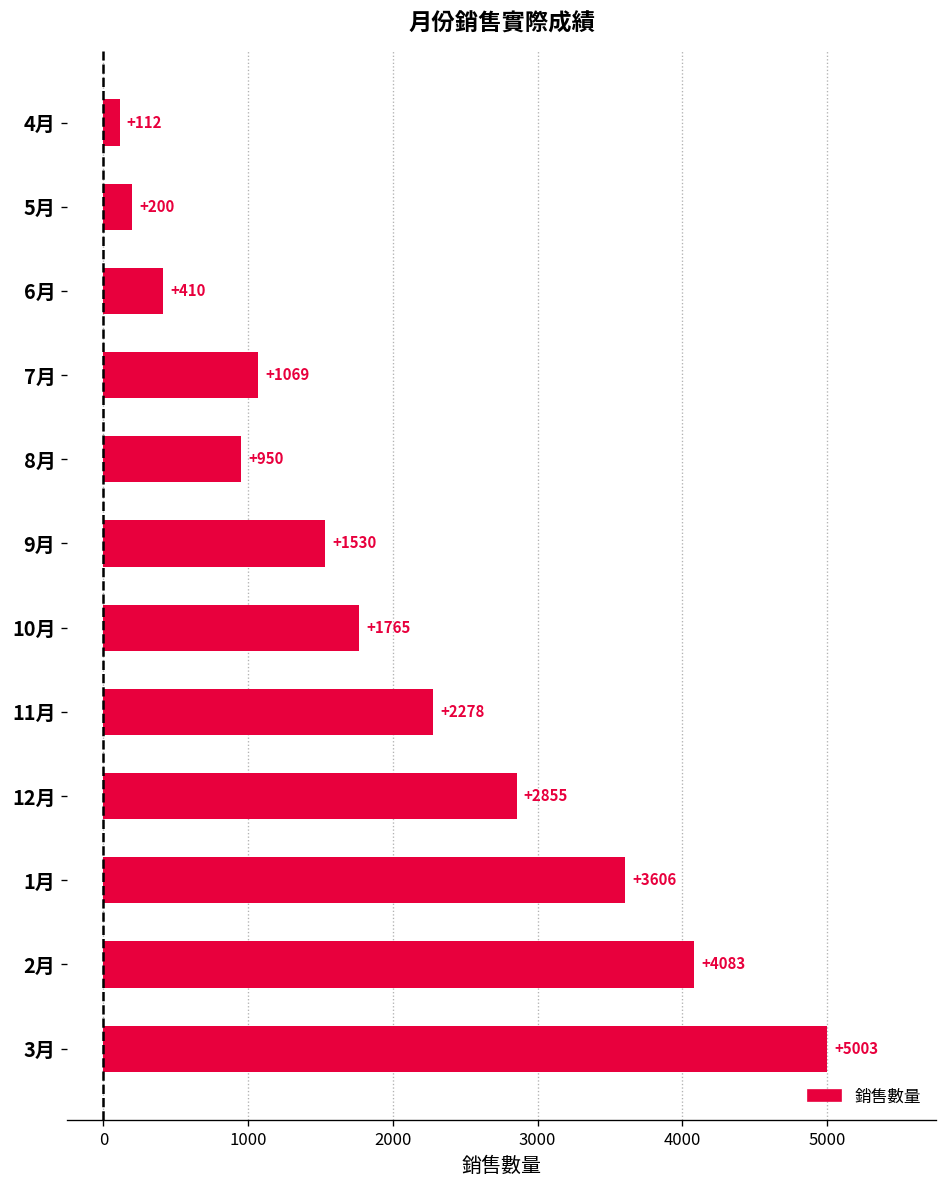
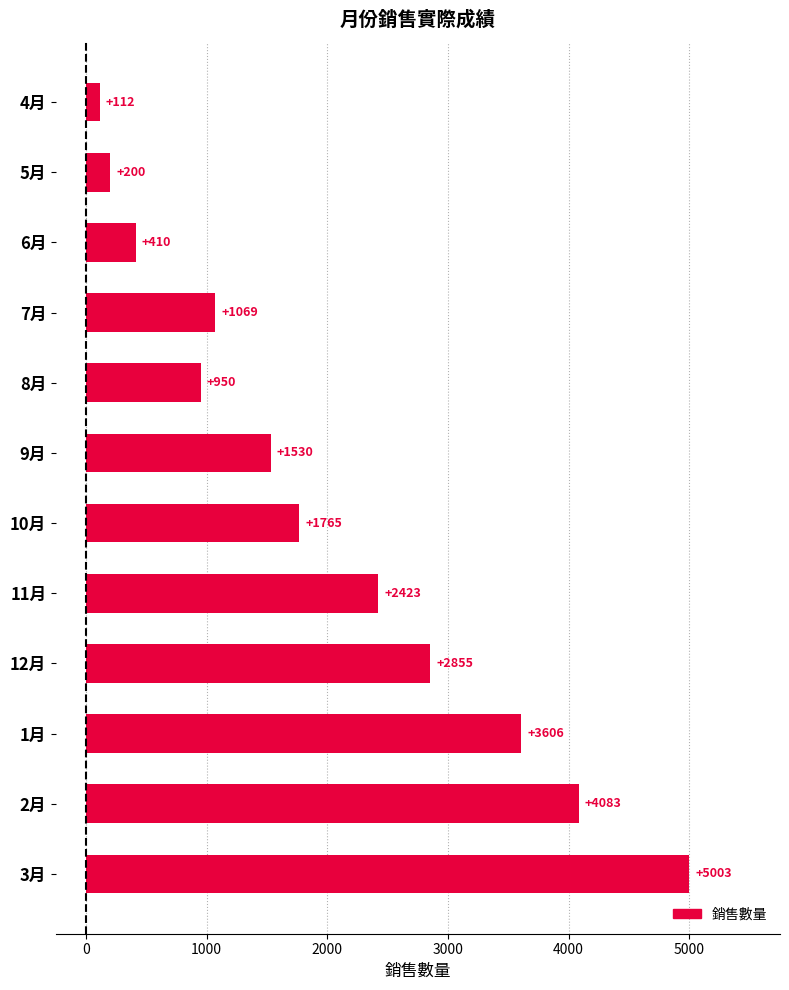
  {
    "4月": "+112",
    "5月": "+200",
    "6月": "+410",
    "7月": "+1069",
    "8月": "+950",
    "9月": "+1530",
    "10月": "+1765",
-   "11月": "+2278",
+   "11月": "+2423",
    "12月": "+2855",
    "1月": "+3606",
    "2月": "+4083",
    "3月": "+5003"
  }
